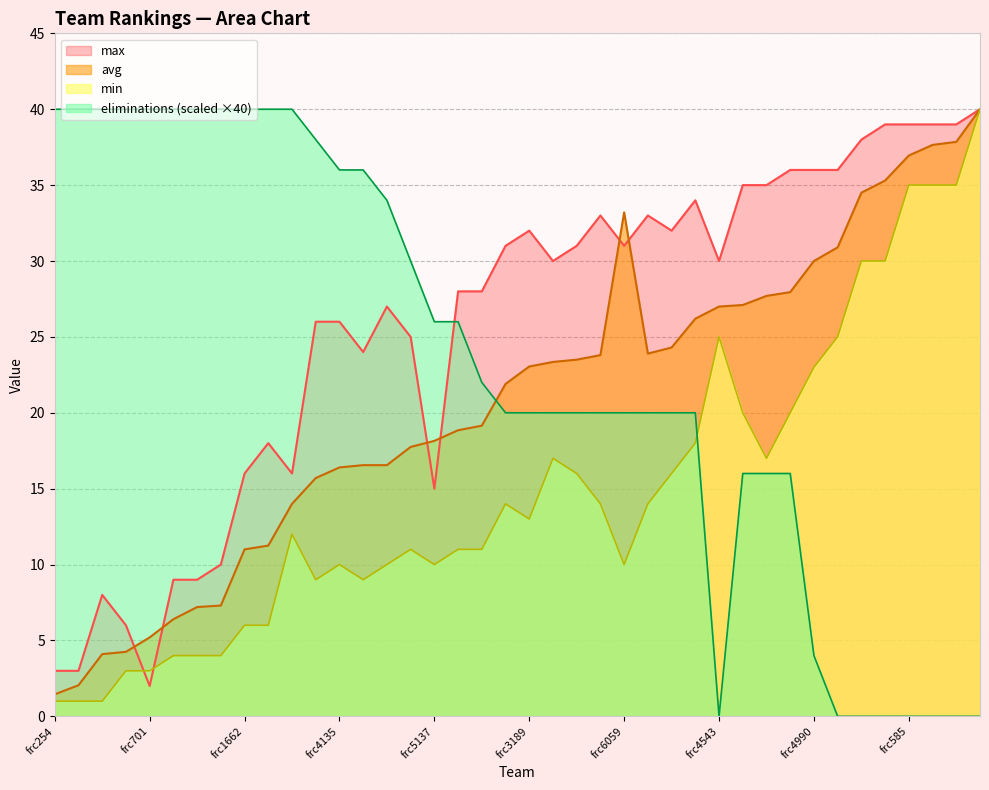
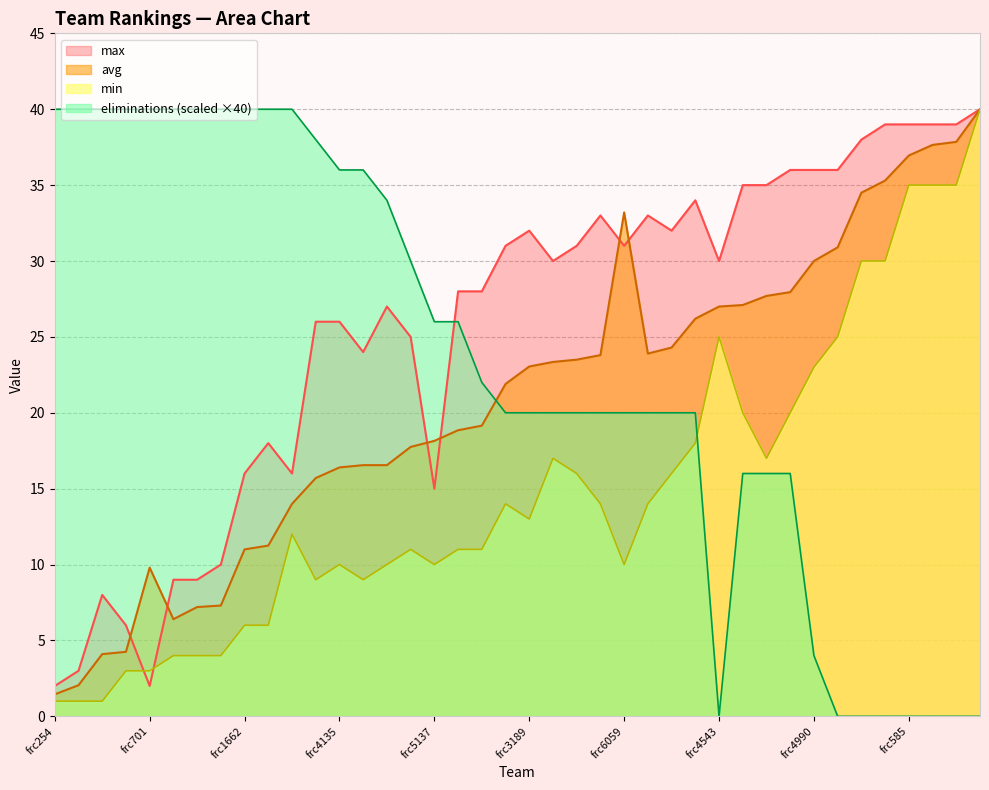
  {
    "max": {
-     "frc254": 3,
+     "frc254": 2,
      "frc701": 2,
      "frc1662": 16,
      "frc4135": 26,
      "frc5137": 15,
      "frc3189": 32,
      "frc6059": 31,
      "frc4543": 30,
      "frc4990": 36,
      "frc585": 39
    },
    "avg": {
      "frc254": 1.5,
-     "frc701": 5.2,
+     "frc701": 9.8,
      "frc1662": 11.0,
      "frc4135": 16.4,
      "frc5137": 18.2,
      "frc3189": 23.1,
      "frc6059": 33.2,
      "frc4543": 27.0,
      "frc4990": 30.0,
      "frc585": 37.0
    },
    "min": {
      "frc254": 1.0,
      "frc701": 3.0,
      "frc1662": 6.0,
      "frc4135": 10.0,
      "frc5137": 10.0,
      "frc3189": 13.0,
      "frc6059": 10.0,
      "frc4543": 25.0,
      "frc4990": 23.0,
      "frc585": 35.0
    },
    "eliminations (scaled ×40)": {
      "frc254": 40.0,
      "frc4135": 36.0,
      "frc5137": 26.0,
      "frc3189": 20.0,
      "frc6059": 20.0,
      "frc4543": 0.0,
      "frc4990": 4.0,
      "frc585": 0.0
    }
  }
